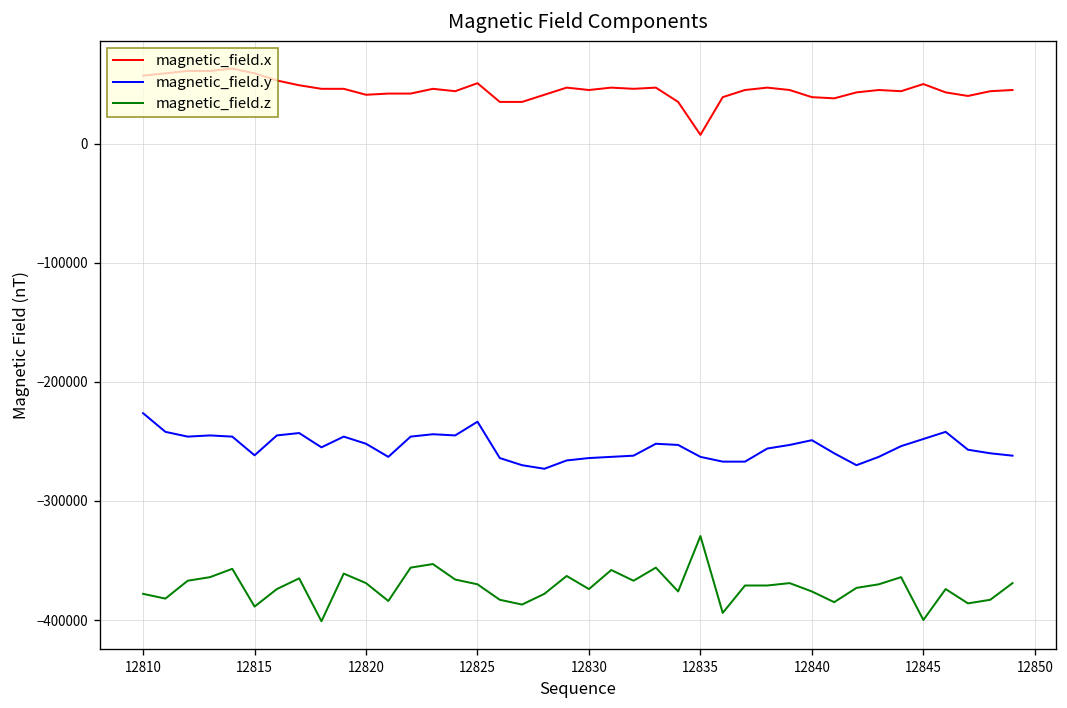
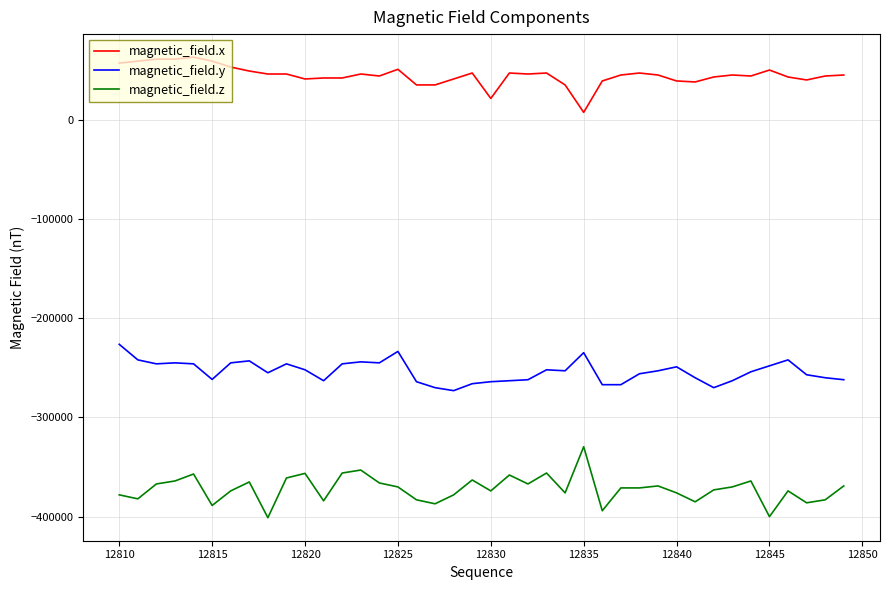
  {
    "magnetic_field.x": {
      "12820": 40000,
      "12825": 50000,
-     "12830": 50000,
+     "12830": 20000,
      "12835": 10000,
      "12840": 40000,
      "12845": 50000
    },
    "magnetic_field.y": {
      "12810": -230000,
      "12815": -260000,
      "12820": -250000,
      "12825": -230000,
      "12830": -260000,
-     "12835": -260000,
+     "12835": -230000,
      "12840": -250000,
      "12845": -250000
    },
    "magnetic_field.z": {
      "12810": -380000,
      "12815": -390000,
-     "12820": -370000,
+     "12820": -360000,
      "12825": -370000,
      "12830": -370000,
      "12835": -330000,
      "12840": -380000,
      "12845": -400000
    }
  }
